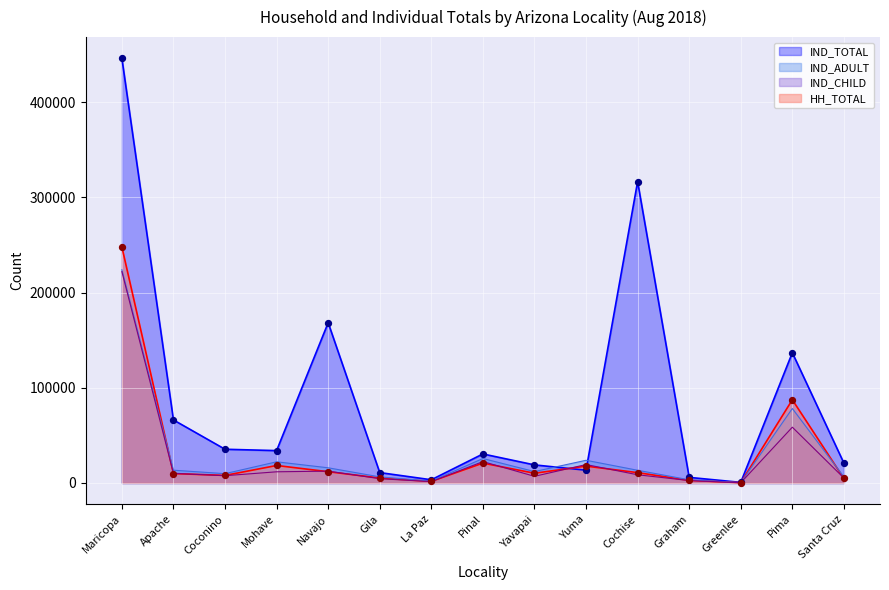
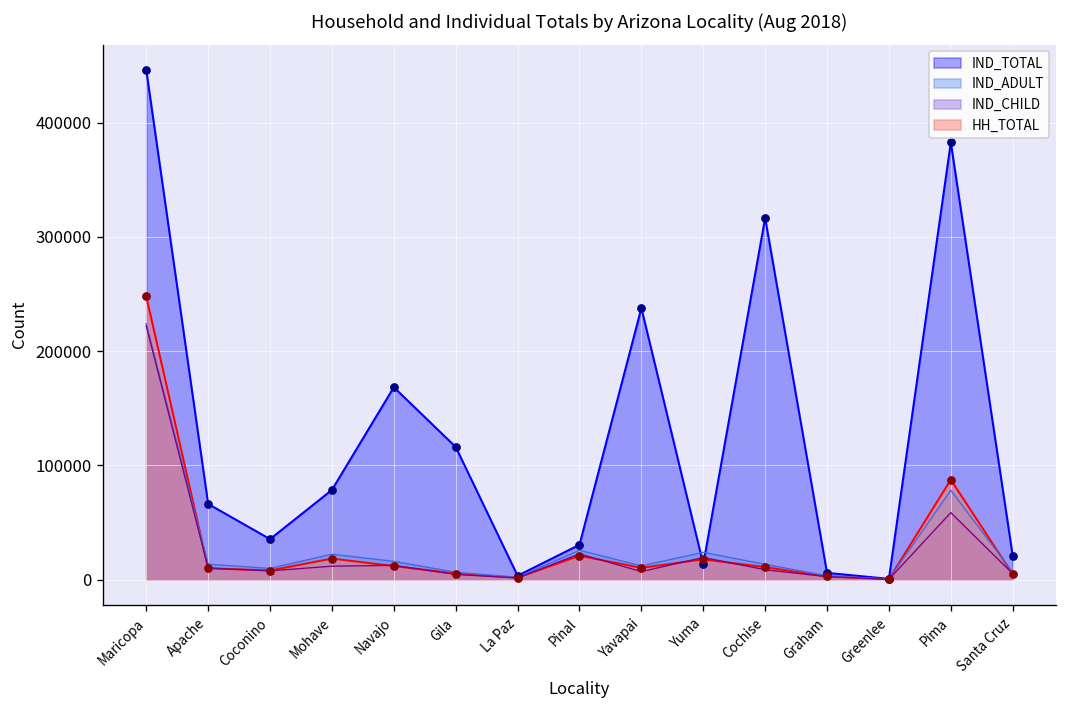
  {
    "IND_TOTAL": {
      "Maricopa": 450000,
      "Apache": 70000,
      "Coconino": 40000,
-     "Mohave": 30000,
+     "Mohave": 80000,
      "Navajo": 170000,
-     "Gila": 10000,
+     "Gila": 120000,
      "Pinal": 30000,
-     "Yavapai": 20000,
+     "Yavapai": 240000,
      "Yuma": 10000,
      "Cochise": 320000,
-     "Pima": 140000,
+     "Pima": 380000,
      "Santa Cruz": 20000
    },
    "HH_TOTAL": {
      "Maricopa": 250000,
      "Mohave": 20000,
      "Pima": 90000
    }
  }
